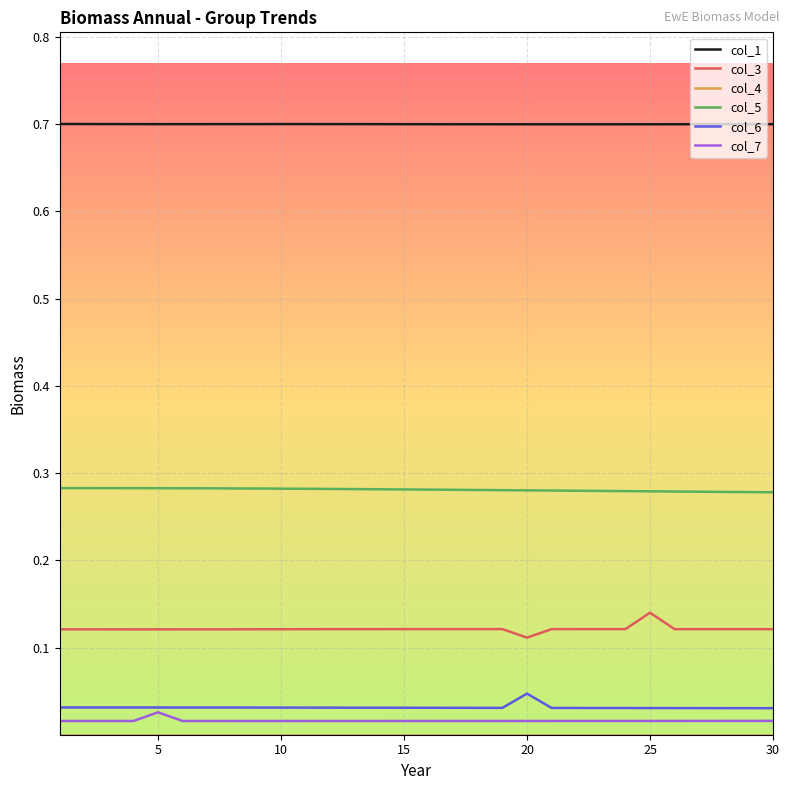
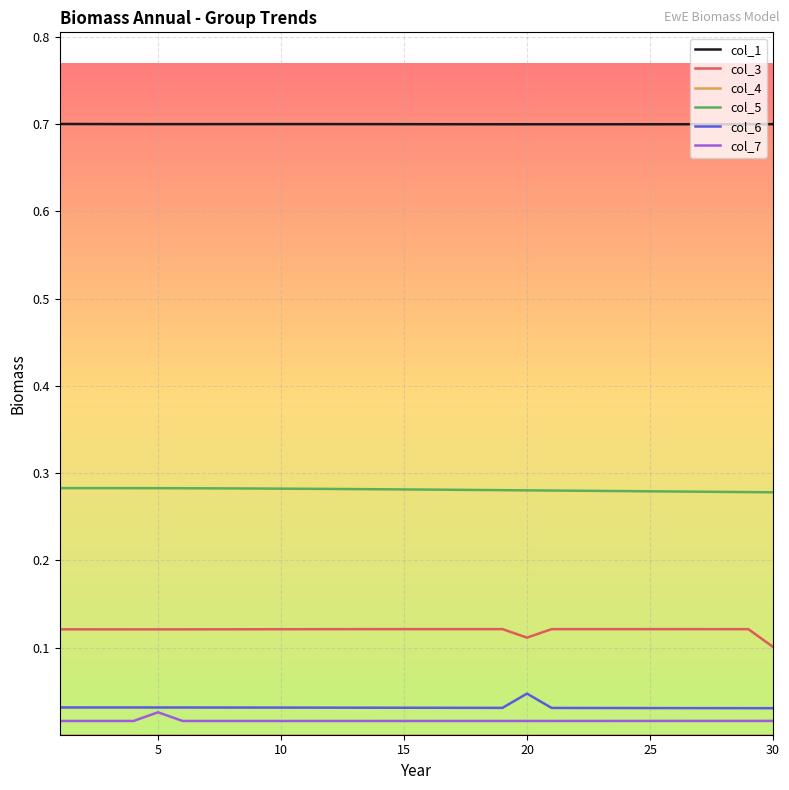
  {
    "col_1": {
      "5": 0.70,
      "10": 0.70,
      "15": 0.70,
      "20": 0.70,
      "25": 0.70,
      "30": 0.70
    },
    "col_3": {
      "5": 0.12,
      "10": 0.12,
      "15": 0.12,
      "20": 0.11,
-     "25": 0.14,
-     "30": 0.12
+     "25": 0.12,
+     "30": 0.10
    },
    "col_4": {
      "5": 0.00,
      "10": 0.00,
      "15": 0.00,
      "20": 0.00,
      "25": 0.00,
      "30": 0.00
    },
    "col_5": {
      "5": 0.28,
      "10": 0.28,
      "15": 0.28,
      "20": 0.28,
      "25": 0.28,
      "30": 0.28
    },
    "col_6": {
      "5": 0.03,
      "10": 0.03,
      "15": 0.03,
      "20": 0.05,
      "25": 0.03,
      "30": 0.03
    },
    "col_7": {
      "5": 0.03,
      "10": 0.02,
      "15": 0.02,
      "20": 0.02,
      "25": 0.02,
      "30": 0.02
    }
  }
